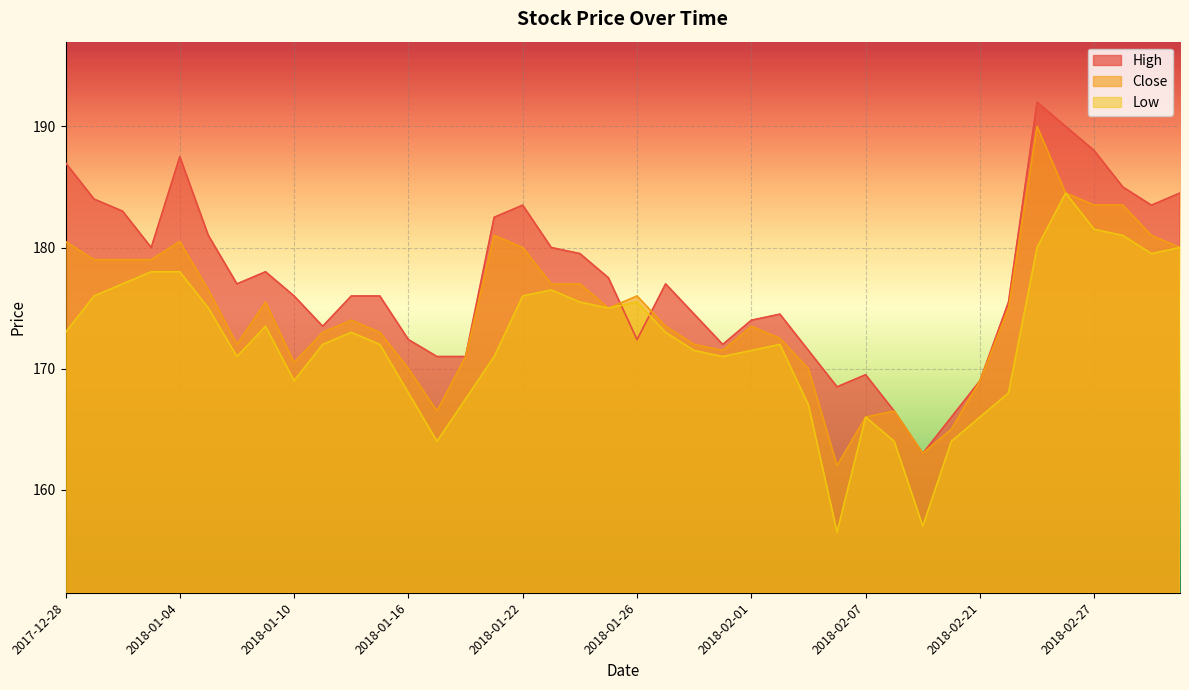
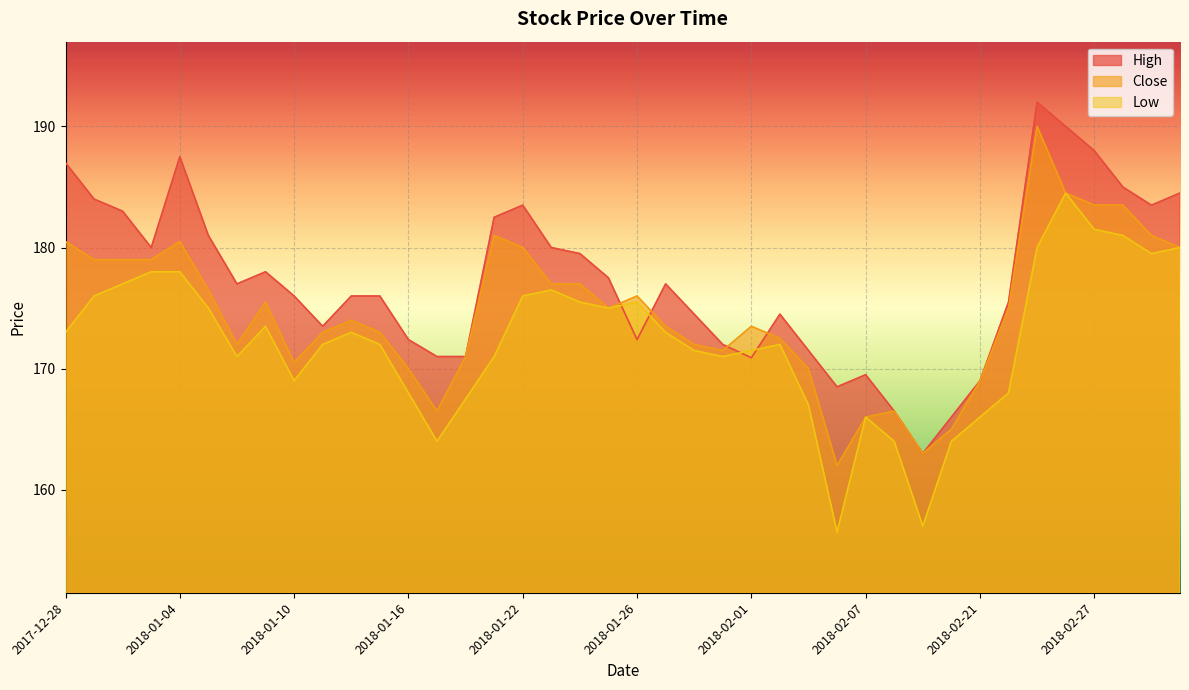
  {
    "High": {
      "2017-12-28": 187.0,
      "2018-01-04": 187.5,
      "2018-01-10": 176.0,
      "2018-01-16": 172.4,
      "2018-01-22": 183.5,
      "2018-01-26": 172.4,
-     "2018-02-01": 174.0,
+     "2018-02-01": 170.9,
      "2018-02-07": 169.5,
      "2018-02-27": 188.0
    }
  }
